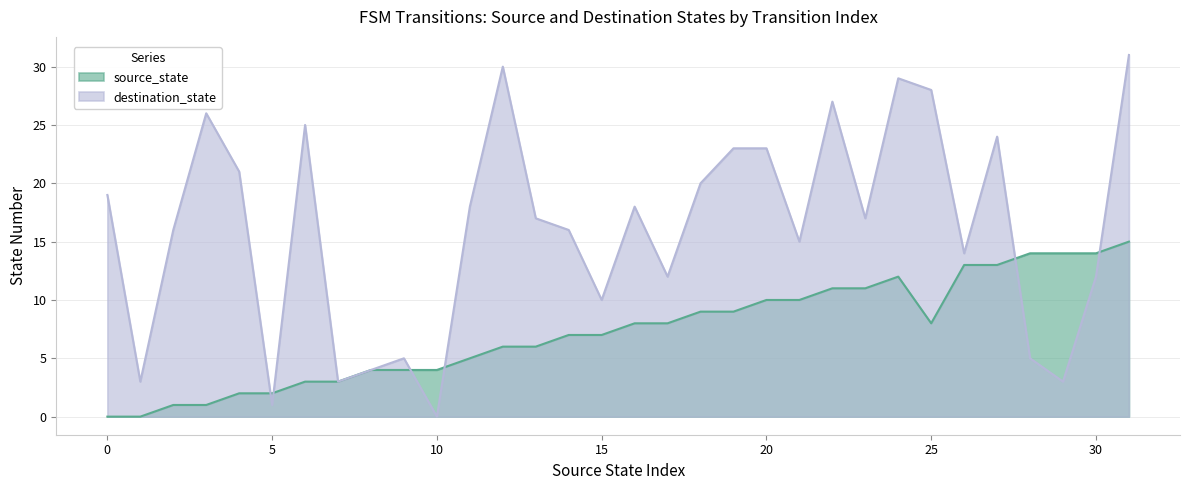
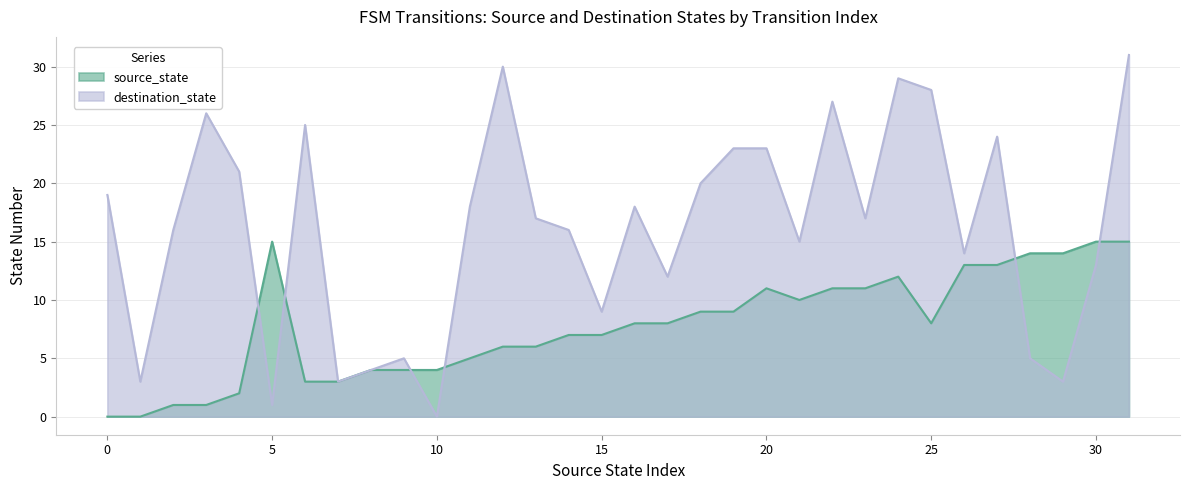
  {
    "source_state": {
      "0": 0,
-     "5": 2,
+     "5": 15,
      "10": 4,
      "15": 7,
-     "20": 10,
+     "20": 11,
      "25": 8,
-     "30": 14
+     "30": 15
    },
    "destination_state": {
      "0": 19,
      "5": 1,
      "10": 0,
-     "15": 10,
+     "15": 9,
      "20": 23,
      "25": 28,
-     "30": 12
+     "30": 13
    }
  }
